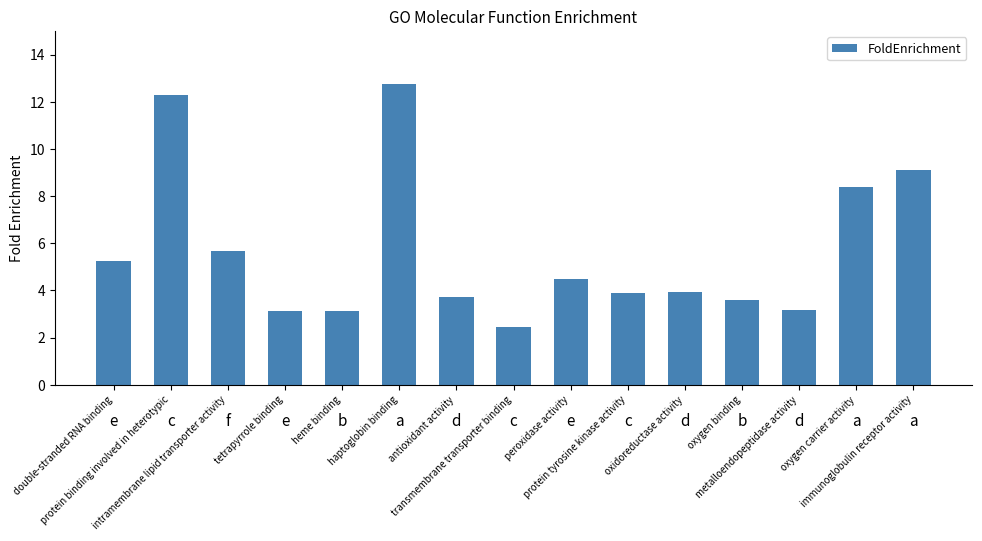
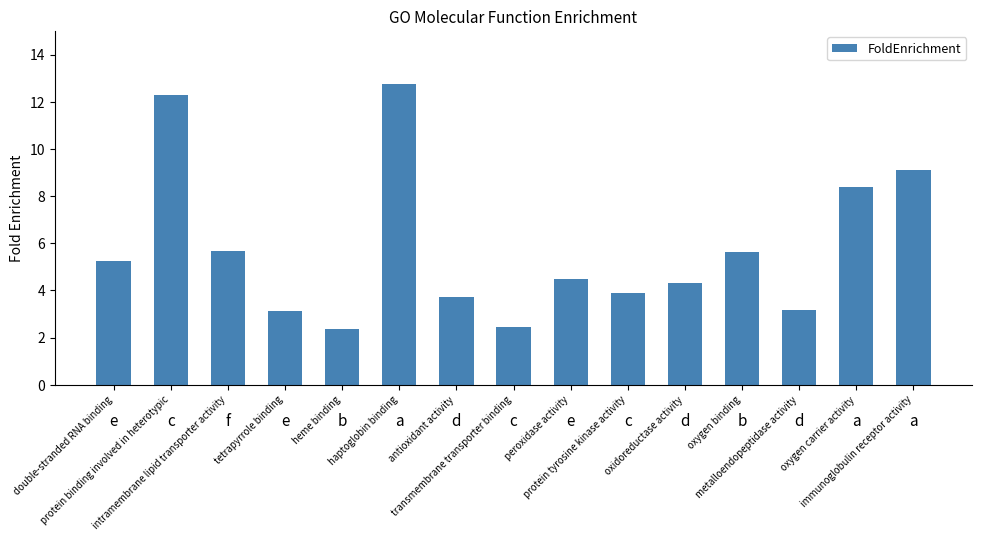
  {
    "double-stranded RNA binding": 5.2,
    "protein binding involved in heterotypic": 12.3,
    "intramembrane lipid transporter activity": 5.7,
    "tetrapyrrole binding": 3.1,
-   "heme binding": 3.1,
+   "heme binding": 2.4,
    "haptoglobin binding": 12.8,
    "antioxidant activity": 3.7,
    "transmembrane transporter binding": 2.5,
    "peroxidase activity": 4.5,
    "protein tyrosine kinase activity": 3.9,
-   "oxidoreductase activity": 3.9,
-   "oxygen binding": 3.6,
+   "oxidoreductase activity": 4.3,
+   "oxygen binding": 5.6,
    "metalloendopeptidase activity": 3.2,
    "oxygen carrier activity": 8.4,
    "immunoglobulin receptor activity": 9.1
  }
